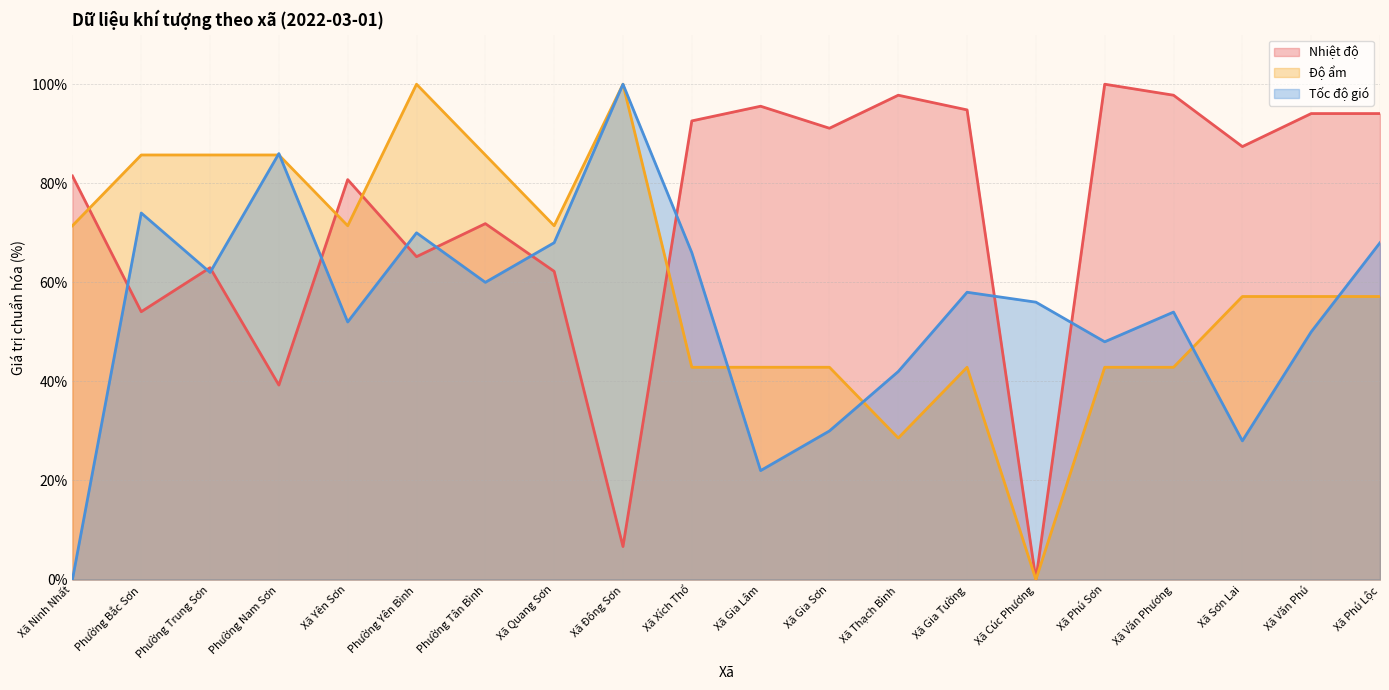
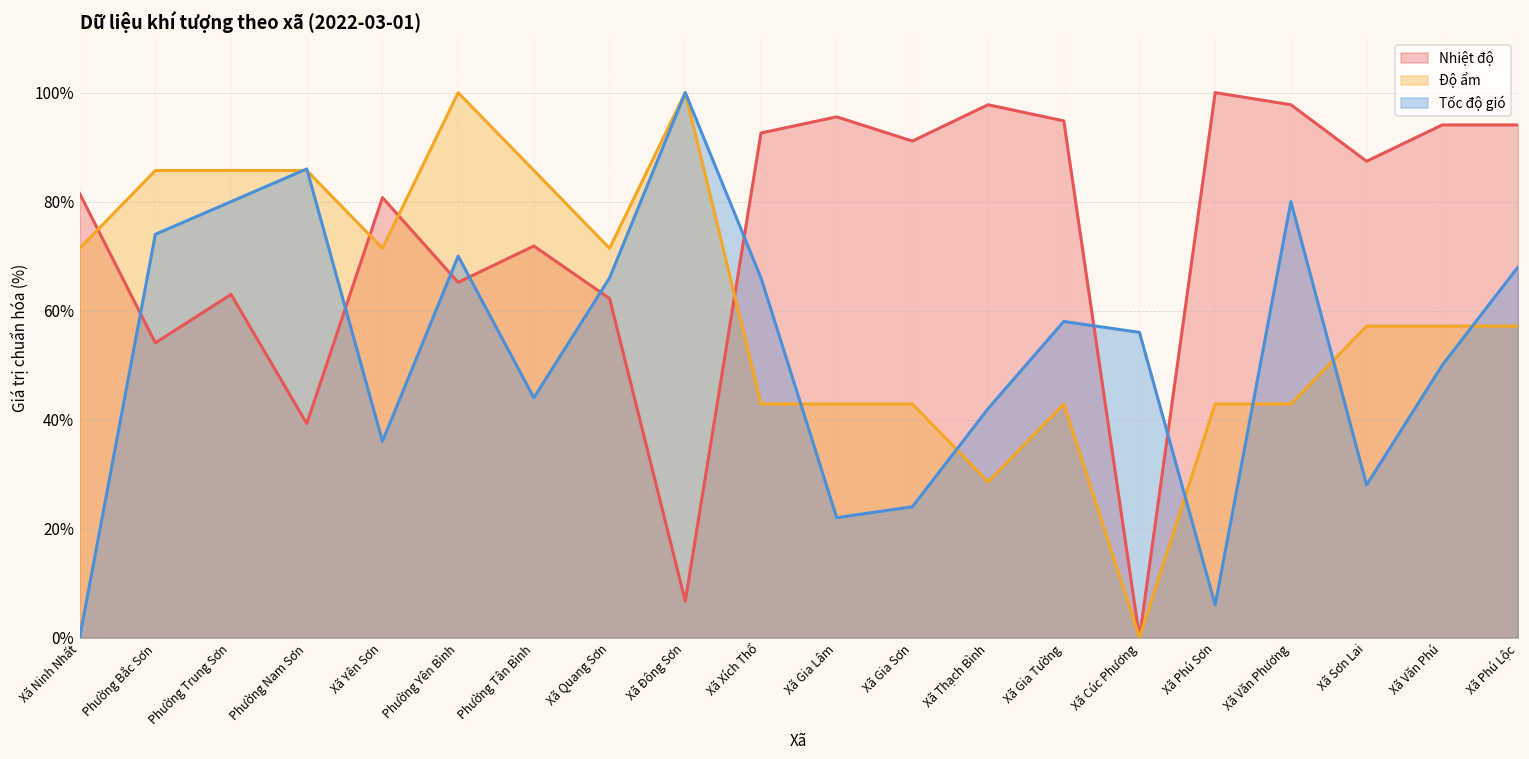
  {
    "Tốc độ gió": {
      "Xã Ninh Nhất": "0%",
      "Phường Bắc Sơn": "74%",
-     "Phường Trung Sơn": "62%",
-     "Xã Yên Sơn": "52%",
+     "Phường Trung Sơn": "80%",
+     "Xã Yên Sơn": "36%",
      "Phường Yên Bình": "70%",
-     "Phường Tân Bình": "60%",
-     "Xã Quang Sơn": "68%",
+     "Phường Tân Bình": "44%",
+     "Xã Quang Sơn": "66%",
      "Xã Xích Thổ": "66%",
      "Xã Gia Lâm": "22%",
-     "Xã Gia Sơn": "30%",
+     "Xã Gia Sơn": "24%",
      "Xã Thạch Bình": "42%",
      "Xã Gia Tường": "58%",
      "Xã Cúc Phương": "56%",
-     "Xã Phú Sơn": "48%",
-     "Xã Văn Phương": "54%",
+     "Xã Phú Sơn": "6%",
+     "Xã Văn Phương": "80%",
      "Xã Sơn Lai": "28%",
      "Xã Văn Phú": "50%",
      "Xã Phú Lộc": "68%"
    }
  }
